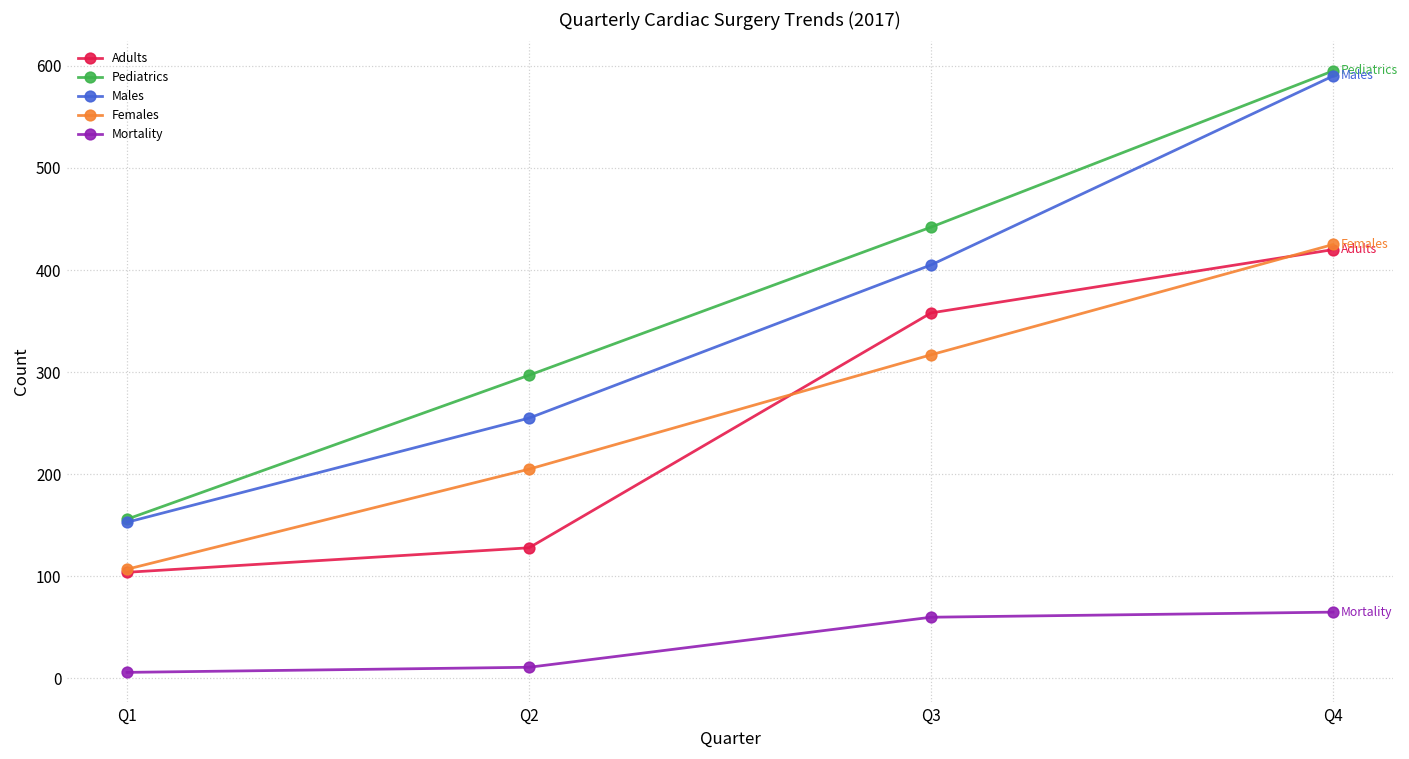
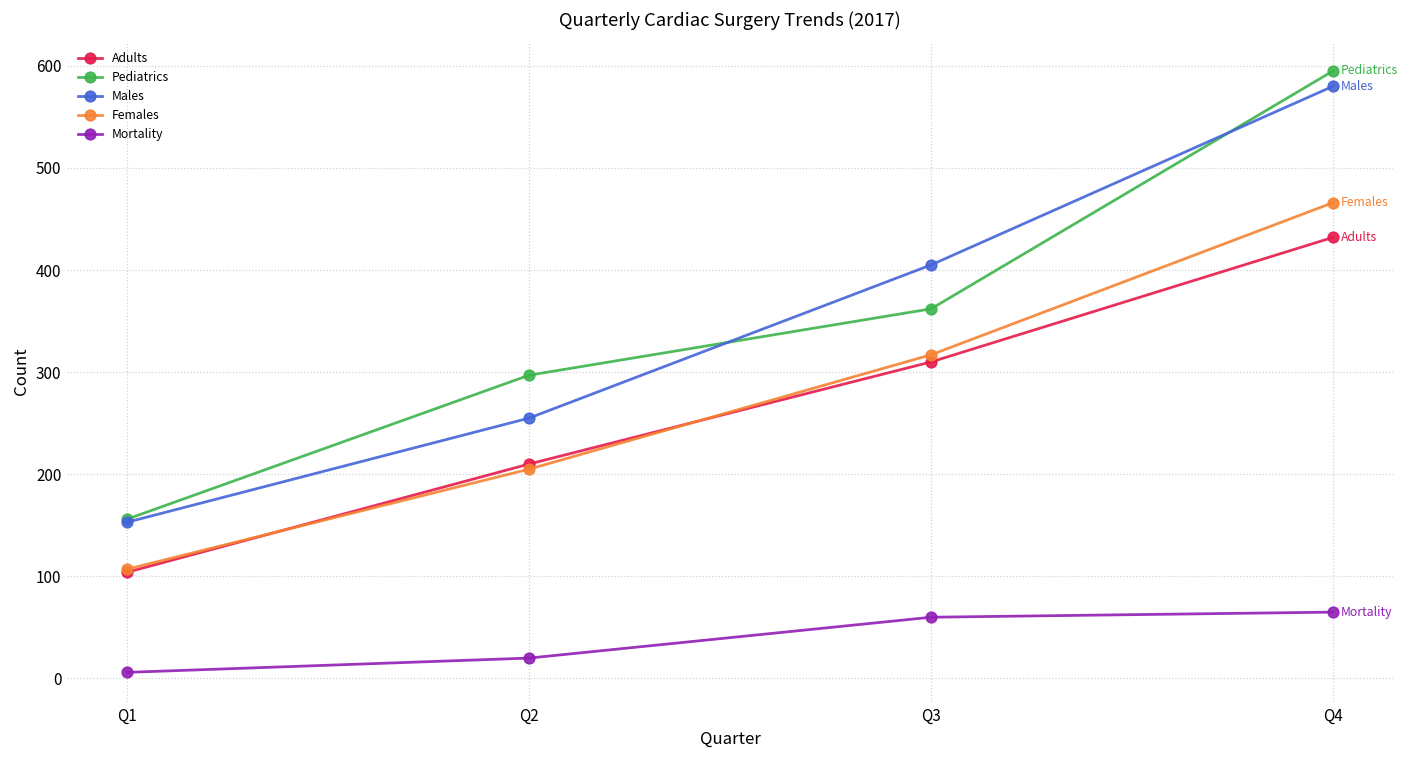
  {
    "Adults": {
      "Q1": 100,
-     "Q2": 130,
-     "Q3": 360,
-     "Q4": 420
+     "Q2": 210,
+     "Q3": 310,
+     "Q4": 430
    },
    "Pediatrics": {
      "Q1": 160,
      "Q2": 300,
-     "Q3": 440,
+     "Q3": 360,
      "Q4": 600
    },
    "Males": {
      "Q1": 150,
      "Q2": 260,
      "Q3": 410,
-     "Q4": 590
+     "Q4": 580
    },
    "Females": {
      "Q1": 110,
      "Q2": 210,
      "Q3": 320,
-     "Q4": 430
+     "Q4": 470
    },
    "Mortality": {
      "Q1": 10,
-     "Q2": 10,
+     "Q2": 20,
      "Q3": 60,
      "Q4": 70
    }
  }
